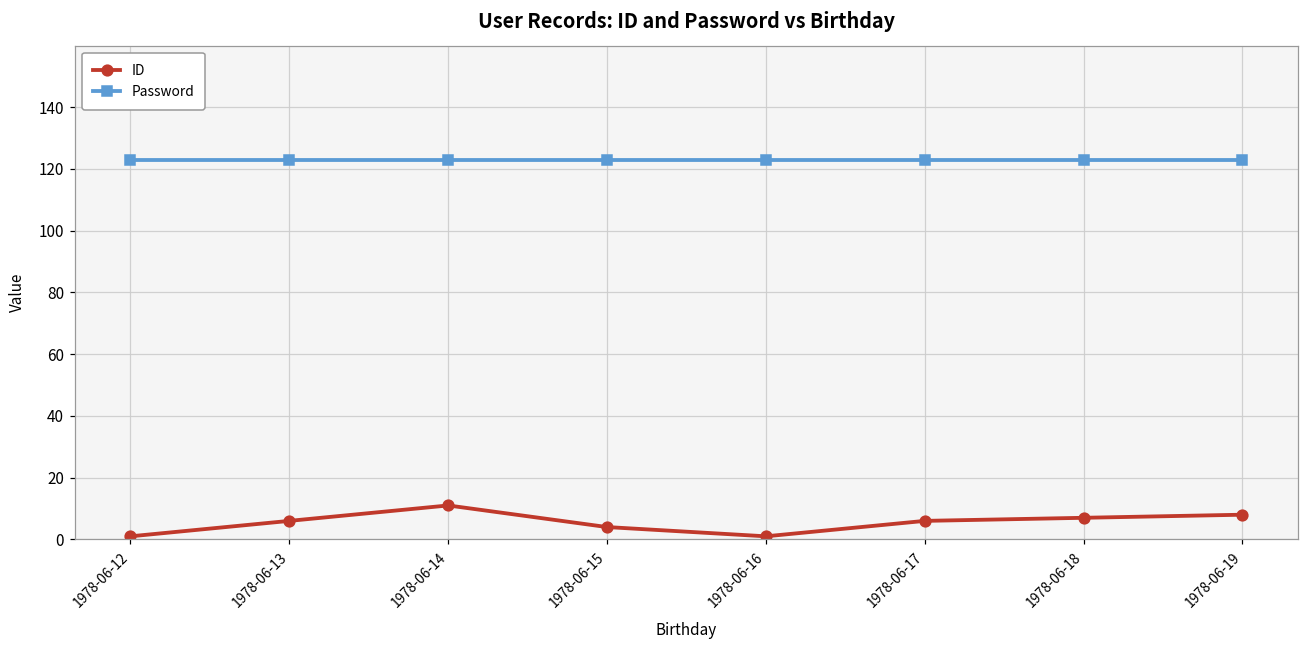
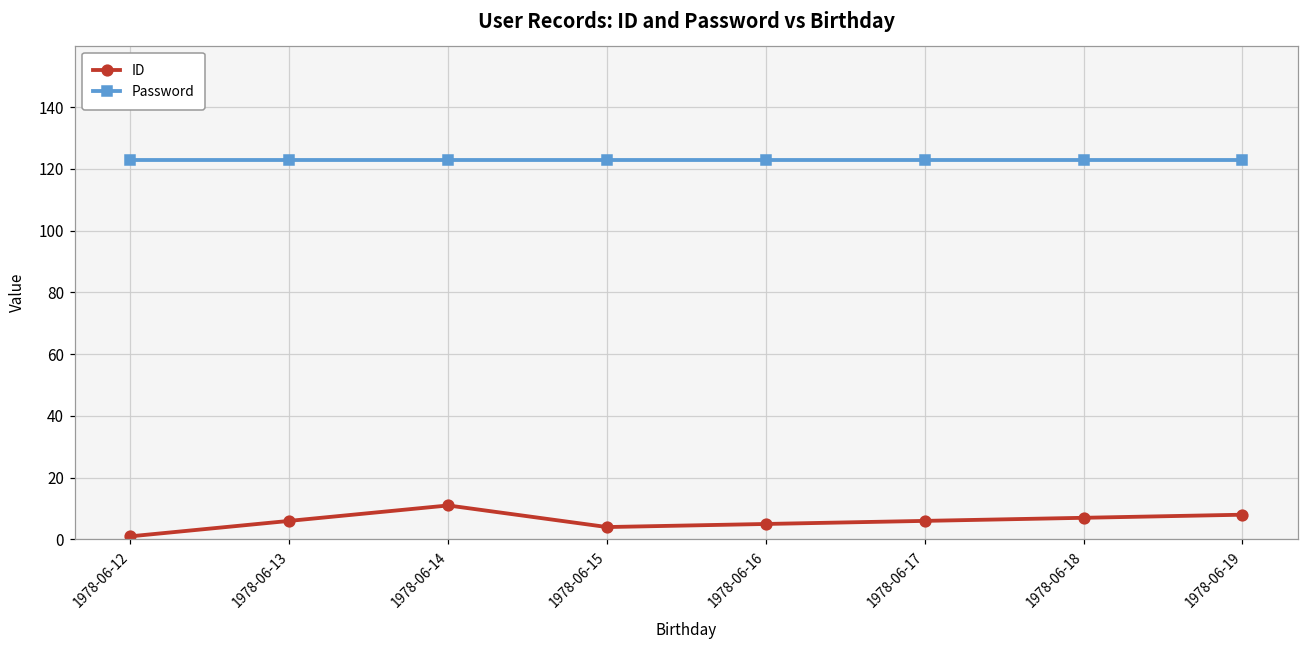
  {
    "ID": {
      "1978-06-12": 1,
      "1978-06-13": 6,
      "1978-06-14": 11,
      "1978-06-15": 4,
-     "1978-06-16": 1,
+     "1978-06-16": 5,
      "1978-06-17": 6,
      "1978-06-18": 7,
      "1978-06-19": 8
    },
    "Password": {
      "1978-06-12": 123,
      "1978-06-13": 123,
      "1978-06-14": 123,
      "1978-06-15": 123,
      "1978-06-16": 123,
      "1978-06-17": 123,
      "1978-06-18": 123,
      "1978-06-19": 123
    }
  }
